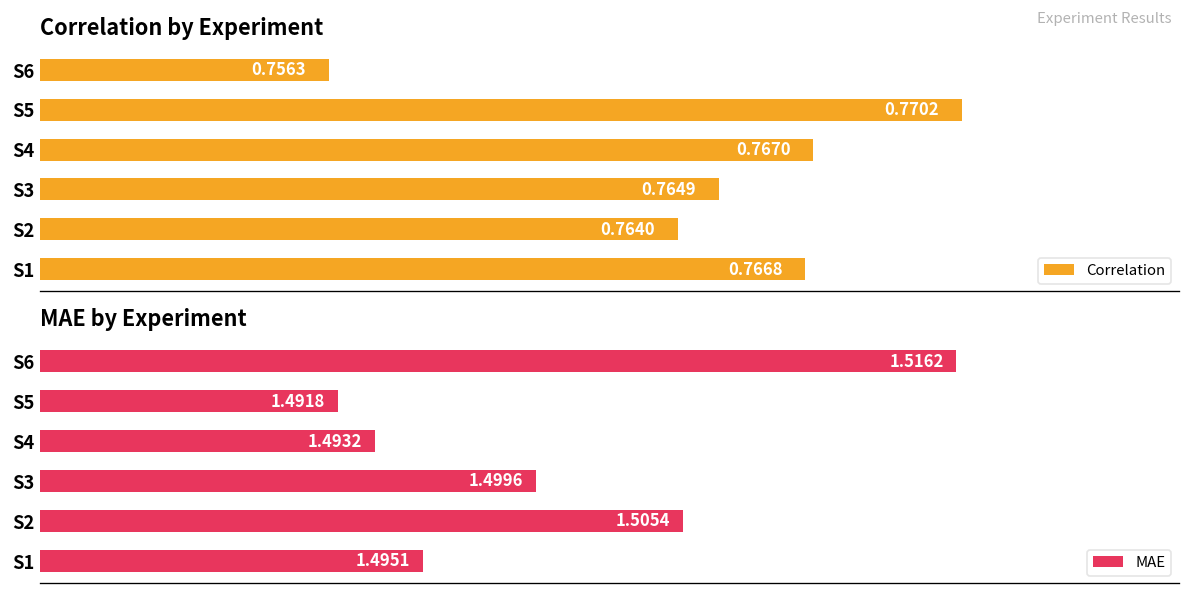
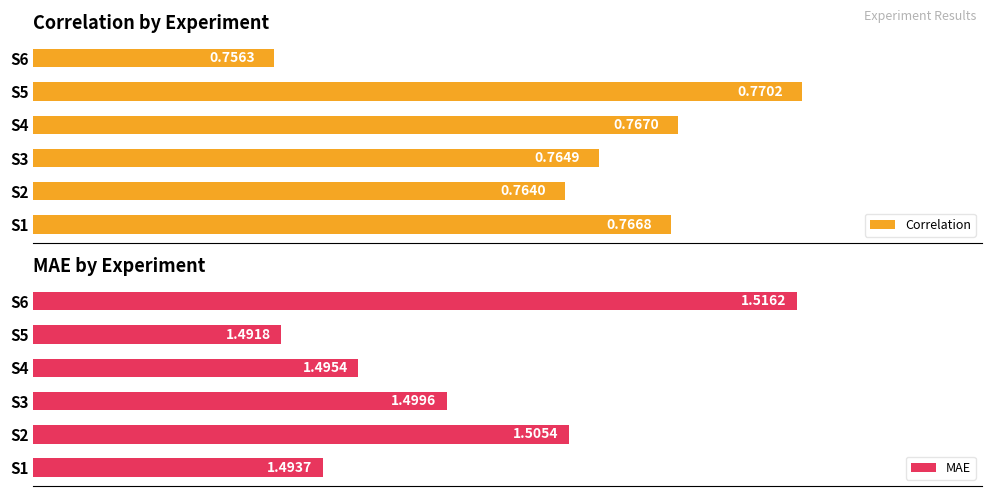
  {
    "Correlation by Experiment": {
      "S6": 0.7563,
      "S5": 0.7702,
      "S4": 0.7670,
      "S3": 0.7649,
      "S2": 0.7640,
      "S1": 0.7668
    },
    "MAE by Experiment": {
      "S6": 1.5162,
      "S5": 1.4918,
-     "S4": 1.4932,
+     "S4": 1.4954,
      "S3": 1.4996,
      "S2": 1.5054,
-     "S1": 1.4951
+     "S1": 1.4937
    }
  }
